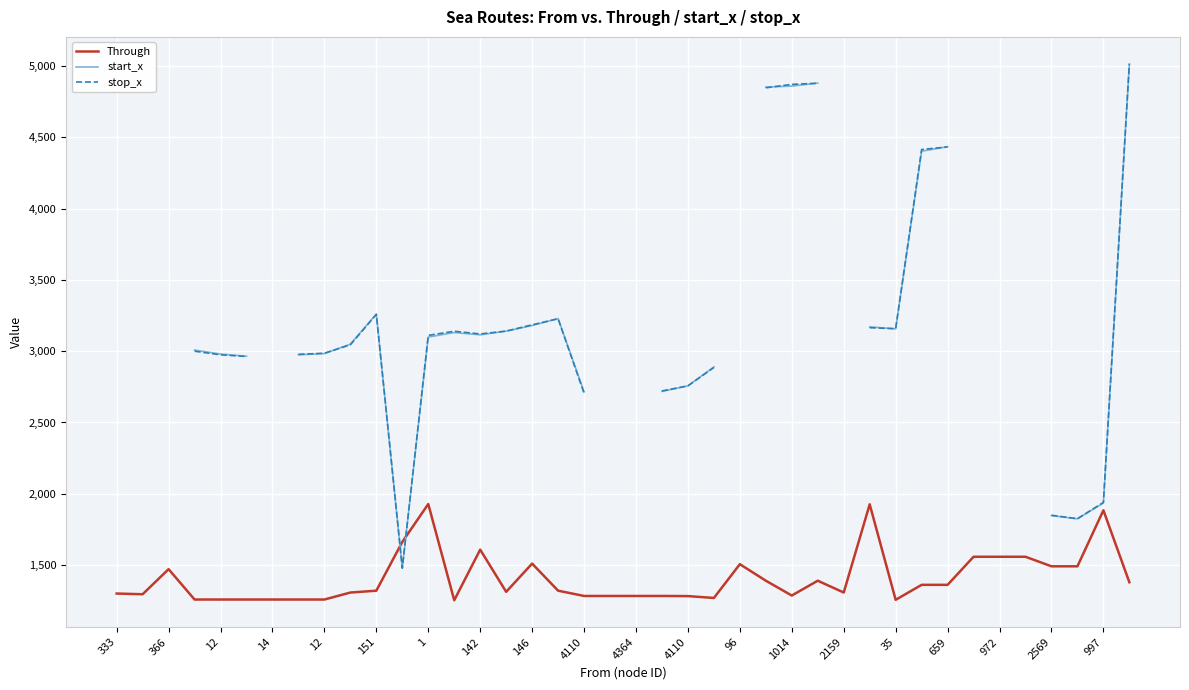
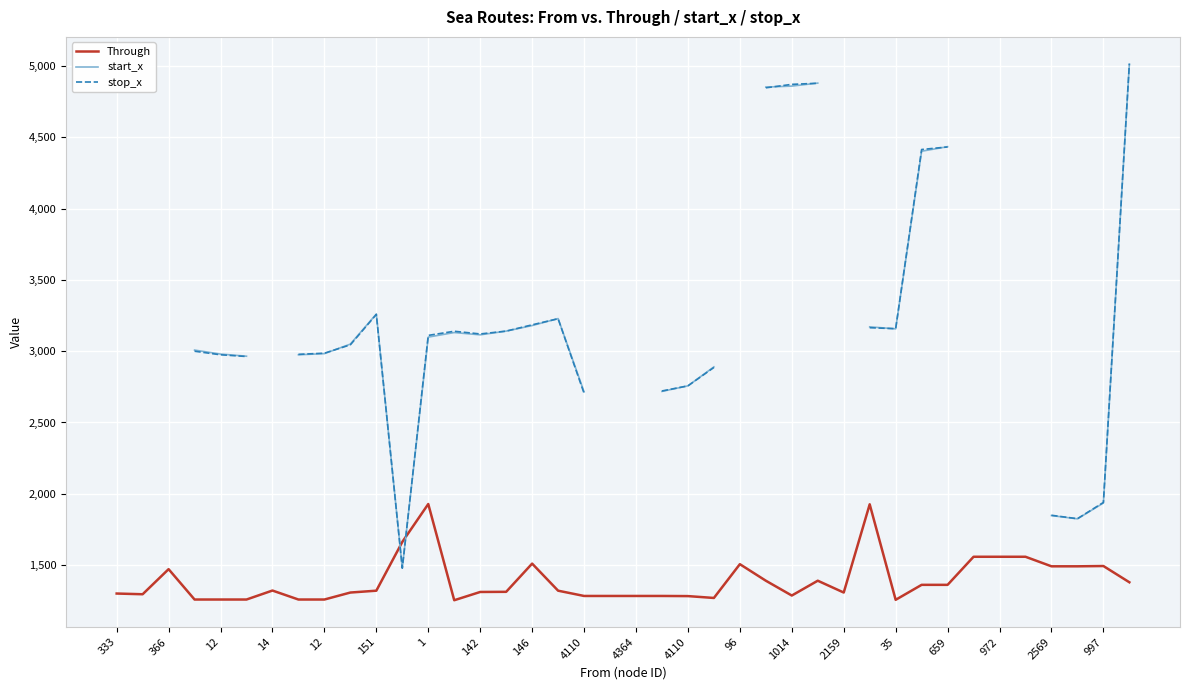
  {
    "Through": {
      "333": "1,300",
      "366": "1,470",
-     "14": "1,260",
+     "14": "1,320",
      "151": "1,320",
-     "142": "1,610",
+     "142": "1,310",
      "146": "1,510",
      "4364": "1,280",
      "96": "1,510",
      "1014": "1,290",
      "2159": "1,310",
      "659": "1,360",
      "972": "1,560",
      "2569": "1,490",
-     "997": "1,880"
+     "997": "1,490"
    }
  }
